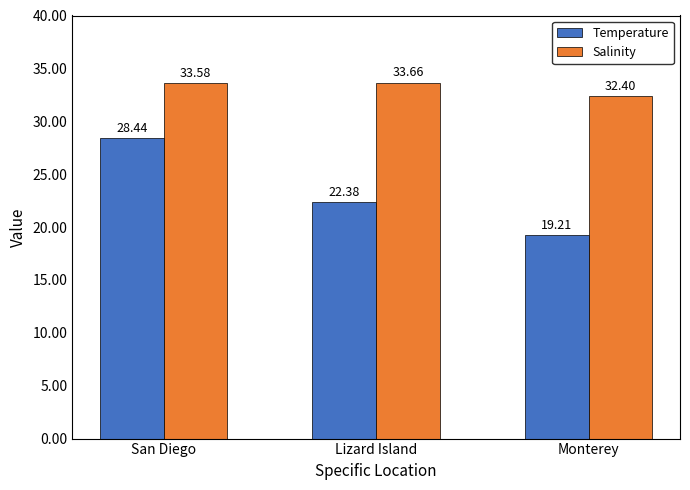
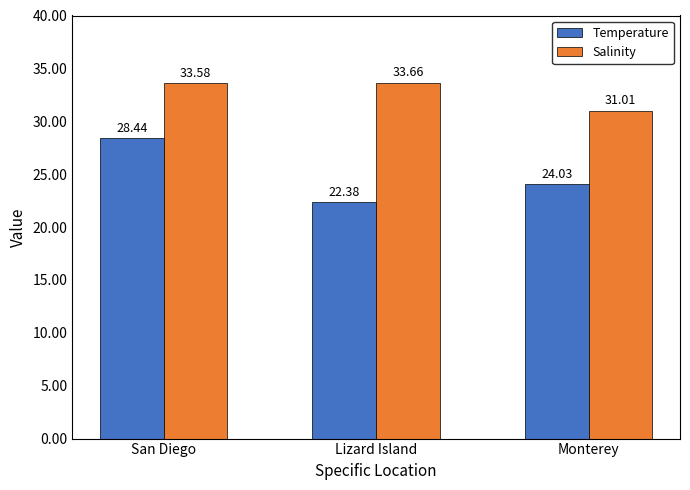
  {
    "Temperature": {
      "San Diego": 28.44,
      "Lizard Island": 22.38,
-     "Monterey": 19.21
+     "Monterey": 24.03
    },
    "Salinity": {
      "San Diego": 33.58,
      "Lizard Island": 33.66,
-     "Monterey": 32.40
+     "Monterey": 31.01
    }
  }
